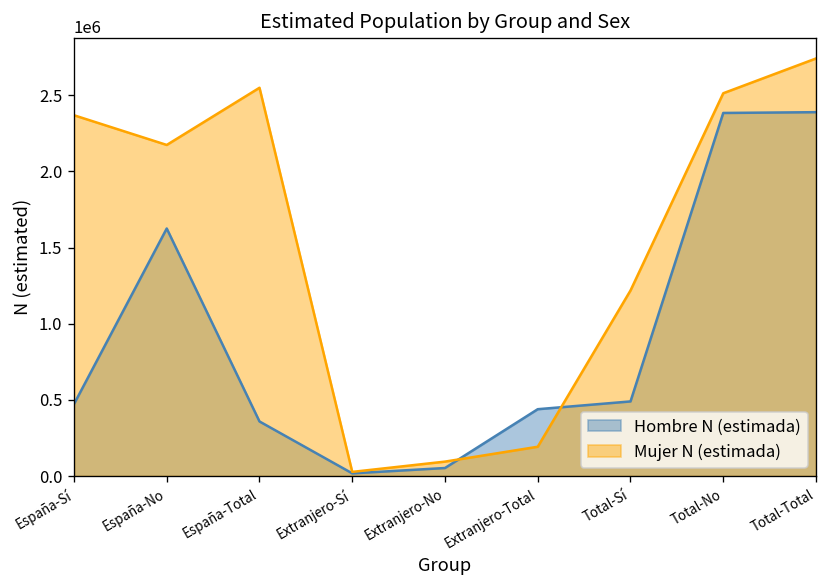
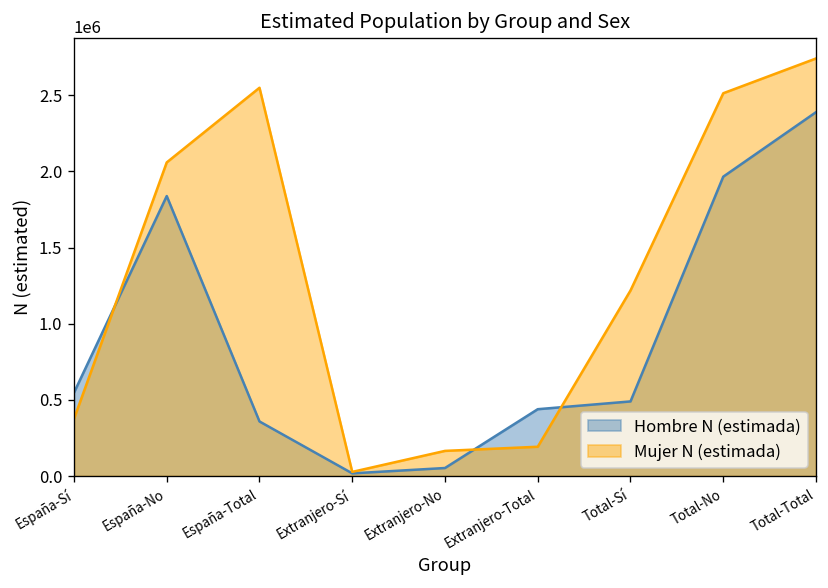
  {
    "Hombre N (estimada)": {
-     "España-Sí": 470000,
-     "España-No": 1620000,
+     "España-Sí": 550000,
+     "España-No": 1840000,
      "España-Total": 360000,
      "Extranjero-No": 50000,
      "Extranjero-Total": 440000,
      "Total-Sí": 490000,
-     "Total-No": 2380000,
+     "Total-No": 1970000,
      "Total-Total": 2390000
    },
    "Mujer N (estimada)": {
-     "España-Sí": 2370000,
-     "España-No": 2170000,
+     "España-Sí": 380000,
+     "España-No": 2060000,
      "España-Total": 2550000,
-     "Extranjero-No": 90000,
+     "Extranjero-No": 170000,
      "Extranjero-Total": 190000,
      "Total-Sí": 1220000,
      "Total-No": 2510000,
      "Total-Total": 2740000
    }
  }
